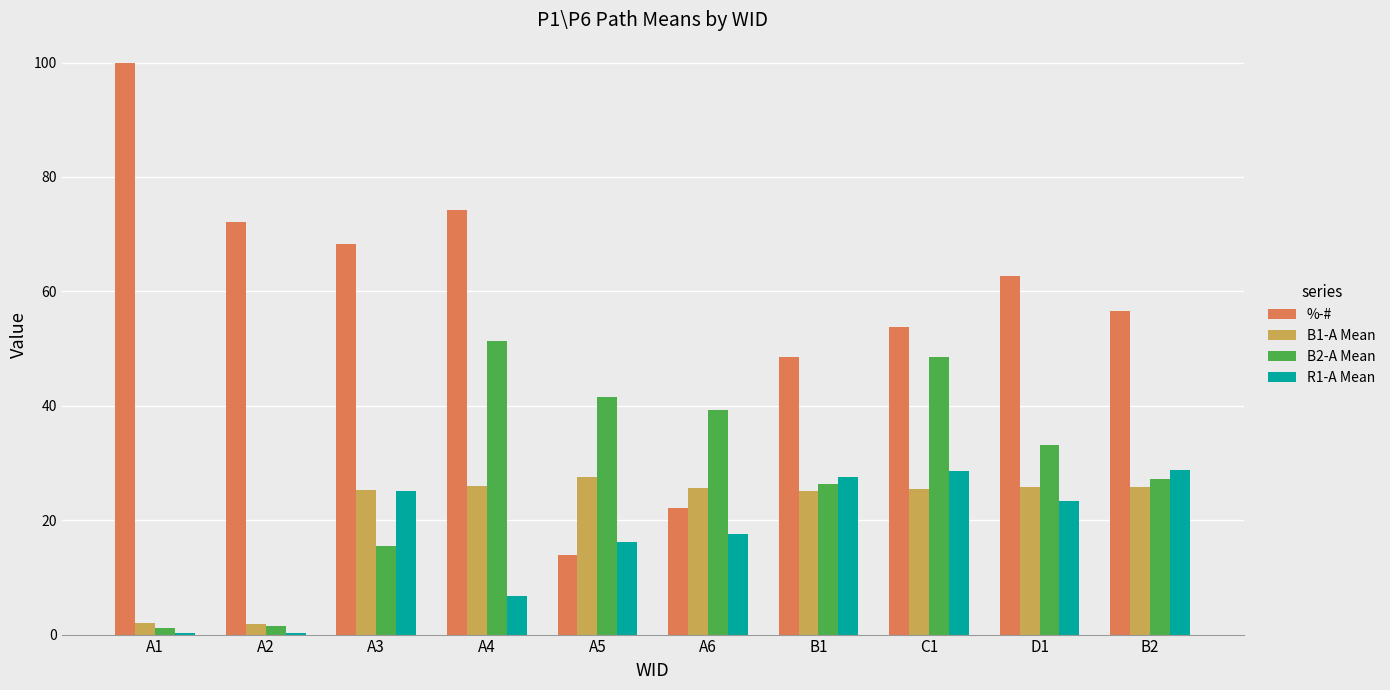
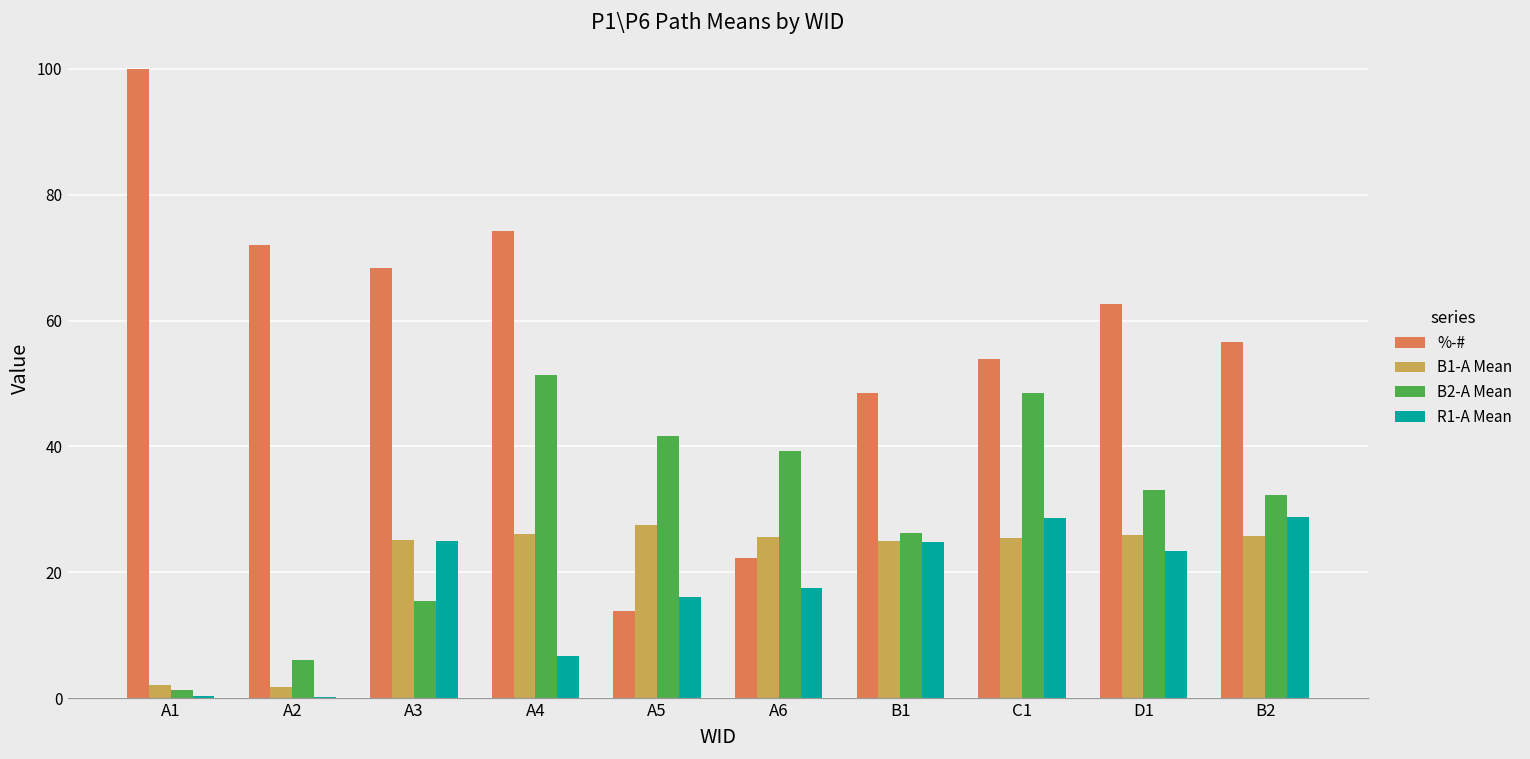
  {
    "B2-A Mean": {
      "A1": 1,
-     "A2": 2,
+     "A2": 6,
      "A3": 15,
      "A4": 51,
      "A5": 42,
      "A6": 39,
      "B1": 26,
      "C1": 48,
      "D1": 33,
-     "B2": 27
+     "B2": 32
    },
    "R1-A Mean": {
      "A3": 25,
      "A4": 7,
      "A5": 16,
      "A6": 18,
-     "B1": 28,
+     "B1": 25,
      "C1": 29,
      "D1": 23,
      "B2": 29
    }
  }
